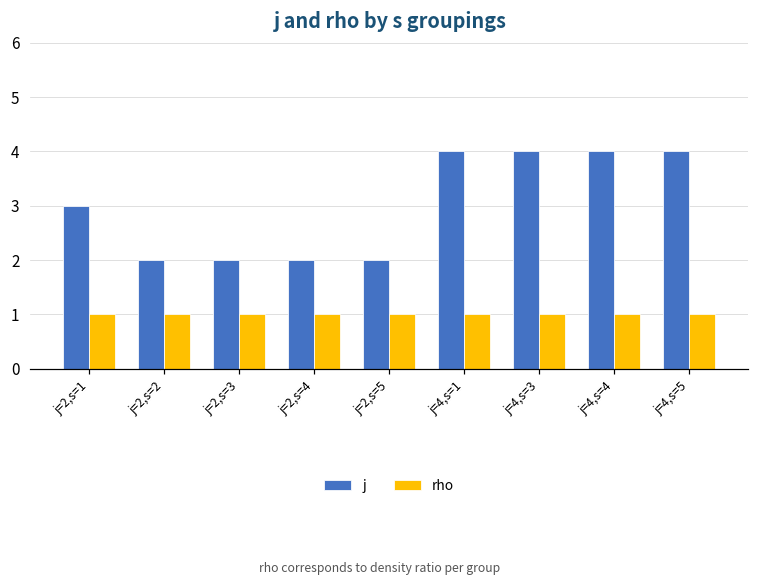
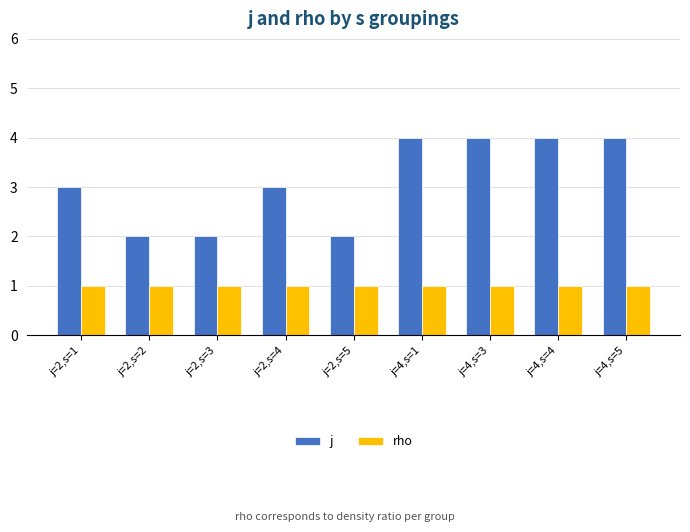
  {
    "j": {
      "j=2,s=1": 3,
      "j=2,s=2": 2,
      "j=2,s=3": 2,
-     "j=2,s=4": 2,
+     "j=2,s=4": 3,
      "j=2,s=5": 2,
      "j=4,s=1": 4,
      "j=4,s=3": 4,
      "j=4,s=4": 4,
      "j=4,s=5": 4
    },
    "rho": {
      "j=2,s=1": 1,
      "j=2,s=2": 1,
      "j=2,s=3": 1,
      "j=2,s=4": 1,
      "j=2,s=5": 1,
      "j=4,s=1": 1,
      "j=4,s=3": 1,
      "j=4,s=4": 1,
      "j=4,s=5": 1
    }
  }
